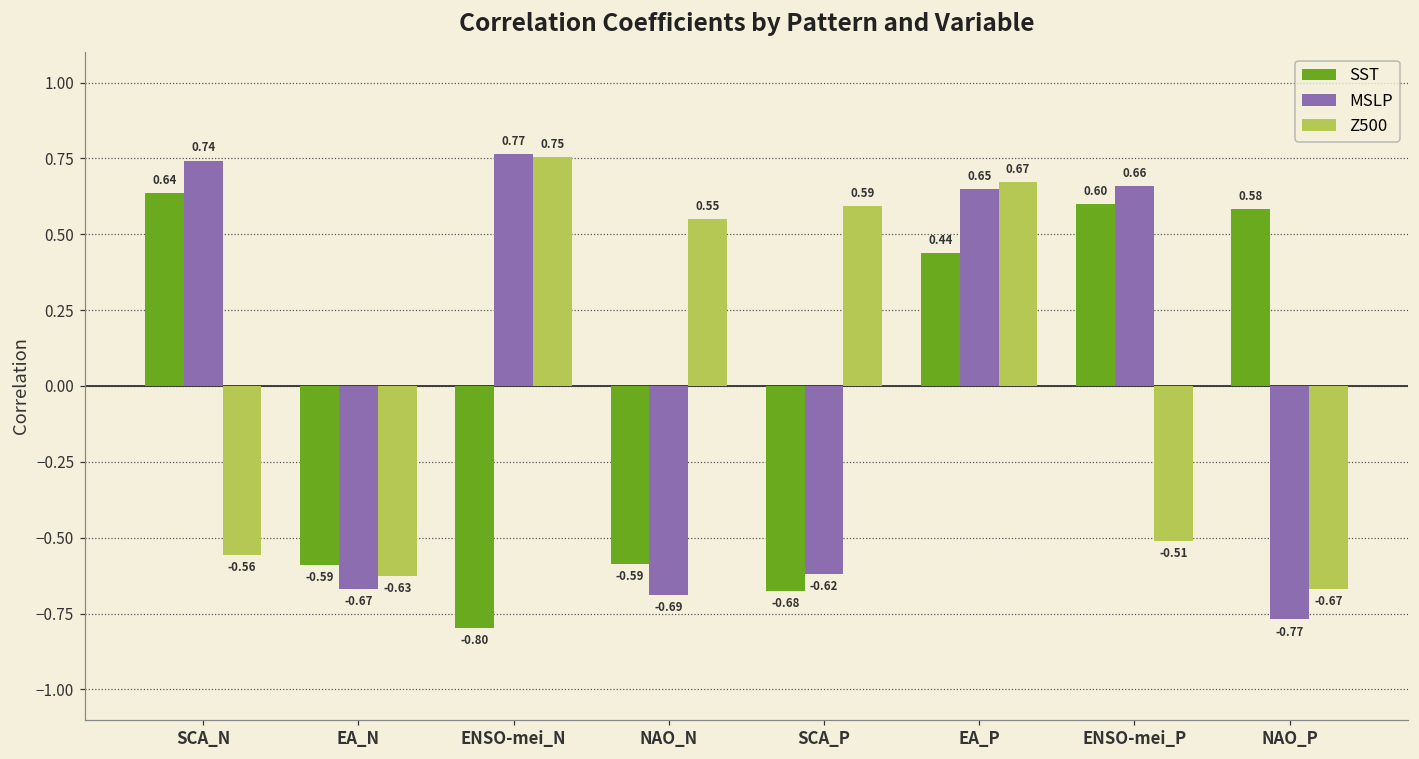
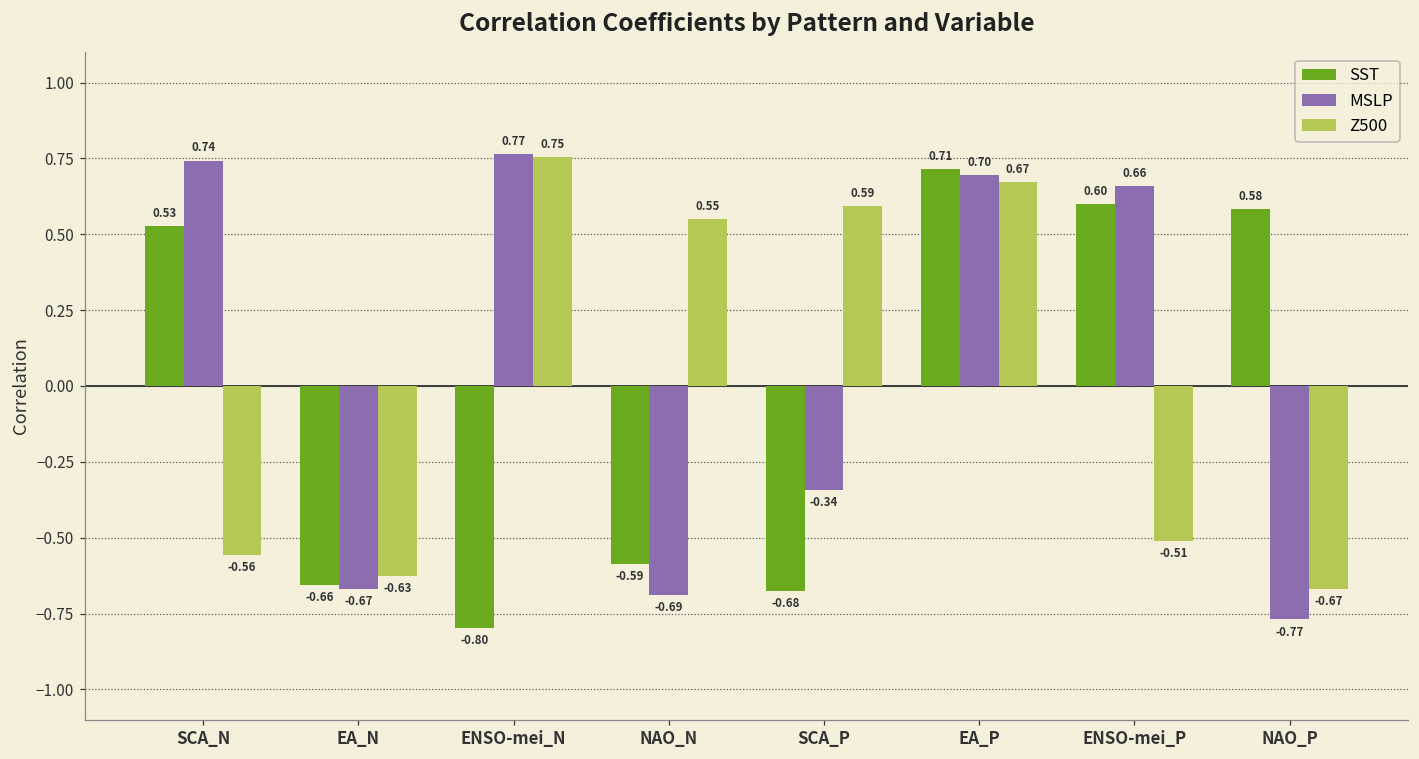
  {
    "SST": {
-     "SCA_N": 0.64,
-     "EA_N": -0.59,
+     "SCA_N": 0.53,
+     "EA_N": -0.66,
      "ENSO-mei_N": -0.80,
      "NAO_N": -0.59,
      "SCA_P": -0.68,
-     "EA_P": 0.44,
+     "EA_P": 0.71,
      "ENSO-mei_P": 0.60,
      "NAO_P": 0.58
    },
    "MSLP": {
      "SCA_N": 0.74,
      "EA_N": -0.67,
      "ENSO-mei_N": 0.77,
      "NAO_N": -0.69,
-     "SCA_P": -0.62,
-     "EA_P": 0.65,
+     "SCA_P": -0.34,
+     "EA_P": 0.70,
      "ENSO-mei_P": 0.66,
      "NAO_P": -0.77
    },
    "Z500": {
      "SCA_N": -0.56,
      "EA_N": -0.63,
      "ENSO-mei_N": 0.75,
      "NAO_N": 0.55,
      "SCA_P": 0.59,
      "EA_P": 0.67,
      "ENSO-mei_P": -0.51,
      "NAO_P": -0.67
    }
  }
